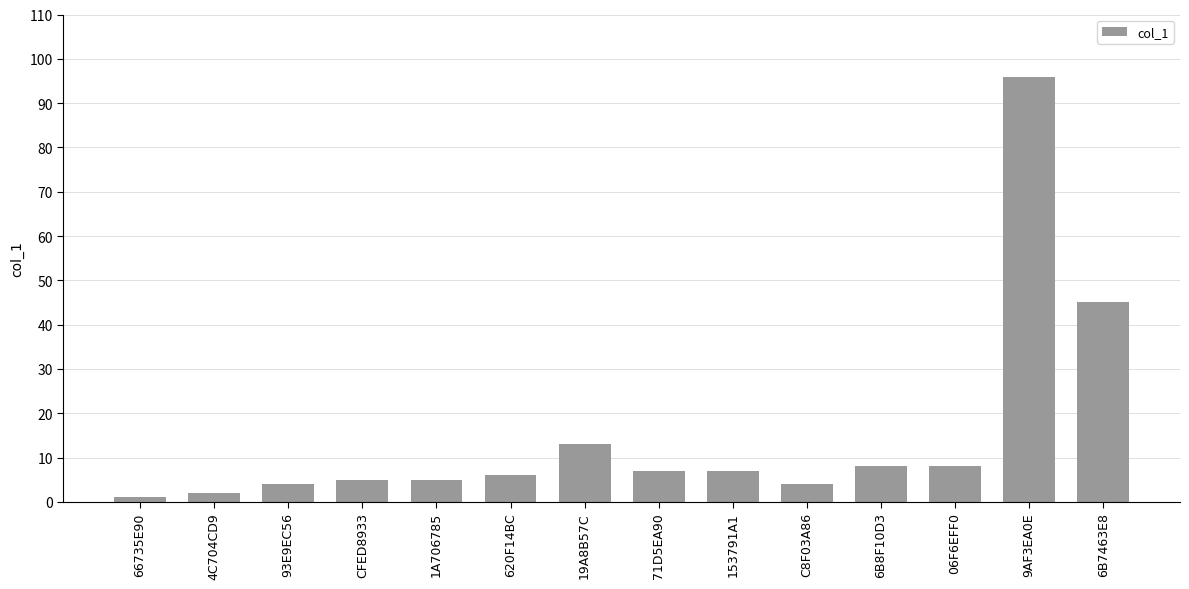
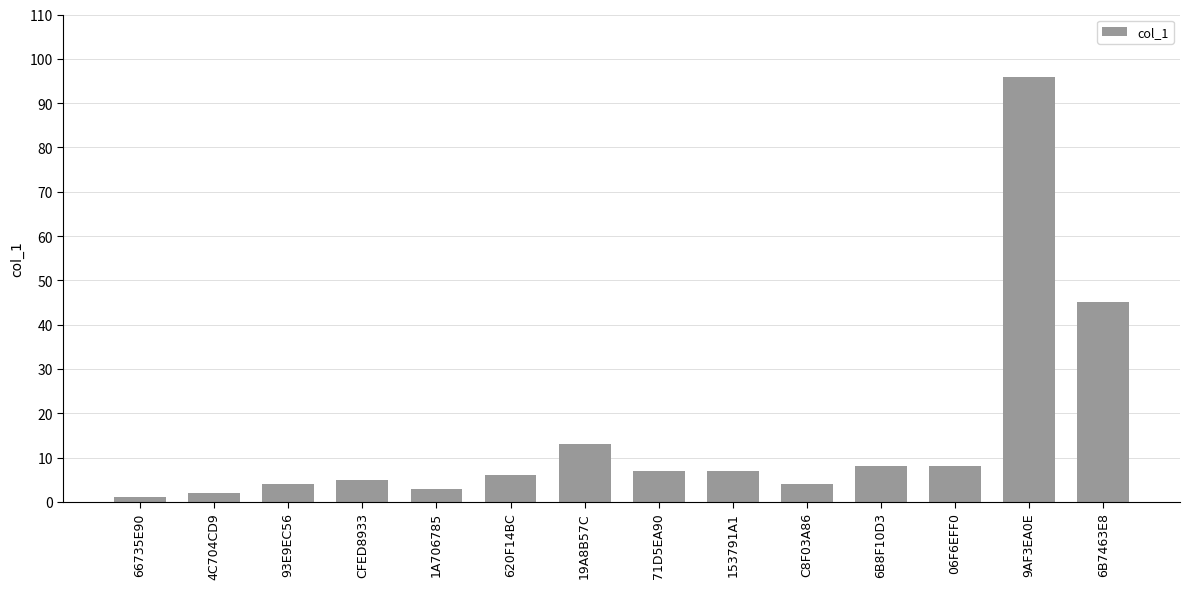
  {
    "66735E90": 1,
    "4C704CD9": 2,
    "93E9EC56": 4,
    "CFED8933": 5,
-   "1A706785": 5,
+   "1A706785": 3,
    "620F14BC": 6,
    "19A8B57C": 13,
    "71D5EA90": 7,
    "153791A1": 7,
    "C8F03A86": 4,
    "6B8F10D3": 8,
    "06F6EFF0": 8,
    "9AF3EA0E": 96,
    "6B7463E8": 45
  }
